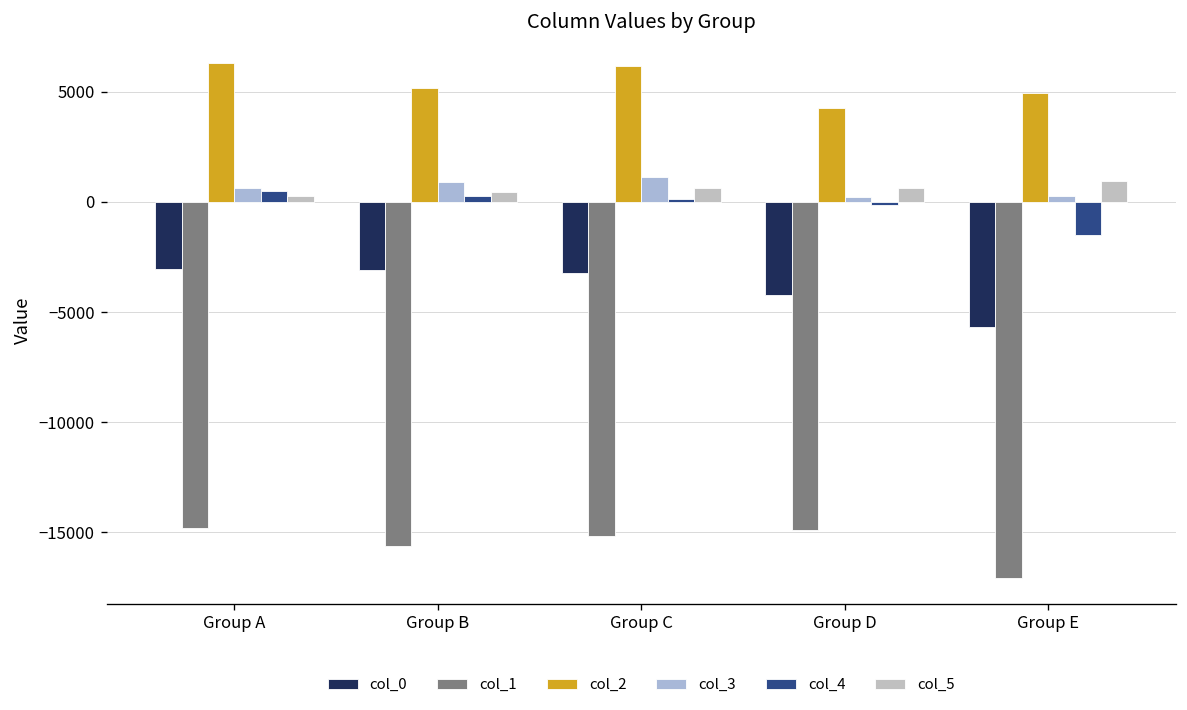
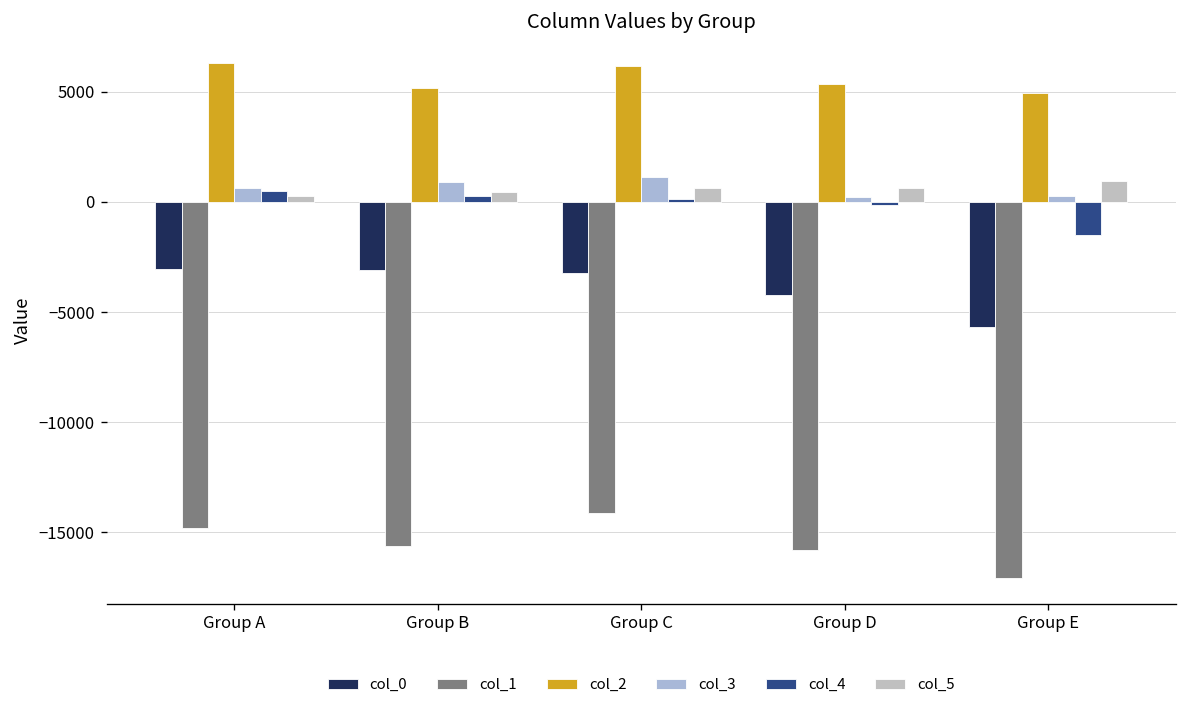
  {
    "col_1": {
      "Group A": -14800,
      "Group B": -15600,
-     "Group C": -15200,
-     "Group D": -14900,
+     "Group C": -14100,
+     "Group D": -15800,
      "Group E": -17100
    },
    "col_2": {
      "Group A": 6300,
      "Group B": 5200,
      "Group C": 6200,
-     "Group D": 4300,
+     "Group D": 5400,
      "Group E": 4900
    }
  }
